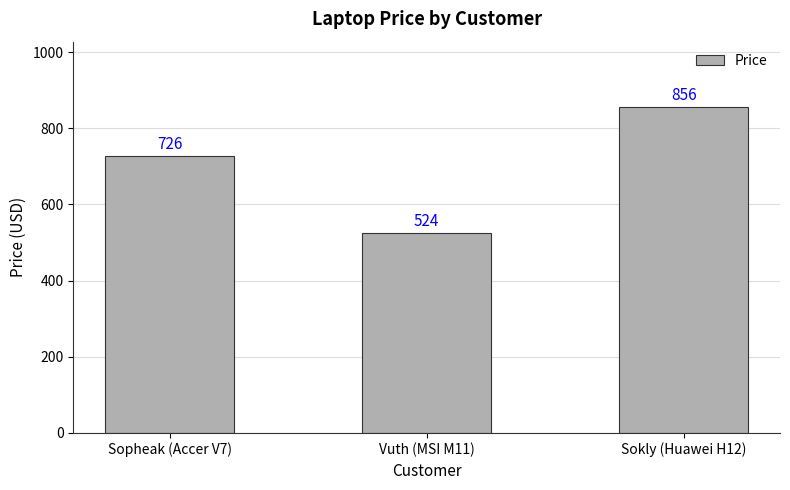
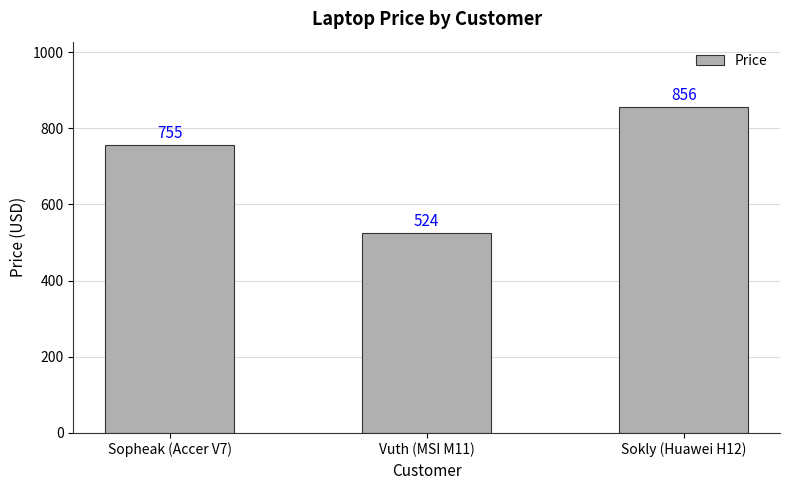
  {
-   "Sopheak (Accer V7)": 726,
+   "Sopheak (Accer V7)": 755,
    "Vuth (MSI M11)": 524,
    "Sokly (Huawei H12)": 856
  }
